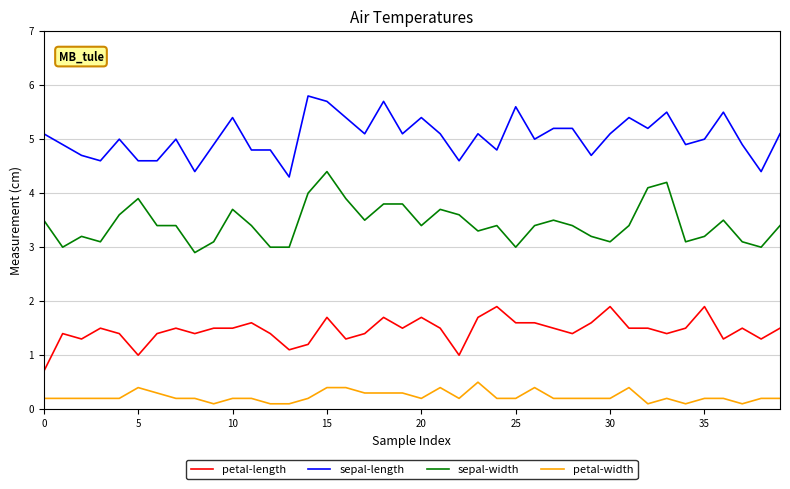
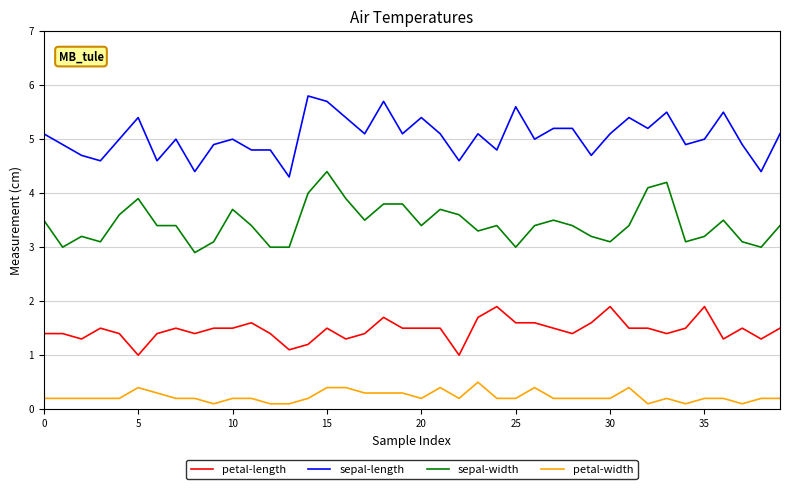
  {
    "petal-length": {
-     "0": 0.7,
+     "0": 1.4,
      "5": 1.0,
      "10": 1.5,
-     "15": 1.7,
-     "20": 1.7,
+     "15": 1.5,
+     "20": 1.5,
      "25": 1.6,
      "30": 1.9,
      "35": 1.9
    },
    "sepal-length": {
      "0": 5.1,
-     "5": 4.6,
-     "10": 5.4,
+     "5": 5.4,
+     "10": 5.0,
      "15": 5.7,
      "20": 5.4,
      "25": 5.6,
      "30": 5.1,
      "35": 5.0
    },
    "sepal-width": {
      "0": 3.5,
      "5": 3.9,
      "10": 3.7,
      "15": 4.4,
      "20": 3.4,
      "25": 3.0,
      "30": 3.1,
      "35": 3.2
    },
    "petal-width": {
      "0": 0.2,
      "5": 0.4,
      "10": 0.2,
      "15": 0.4,
      "20": 0.2,
      "25": 0.2,
      "30": 0.2,
      "35": 0.2
    }
  }
